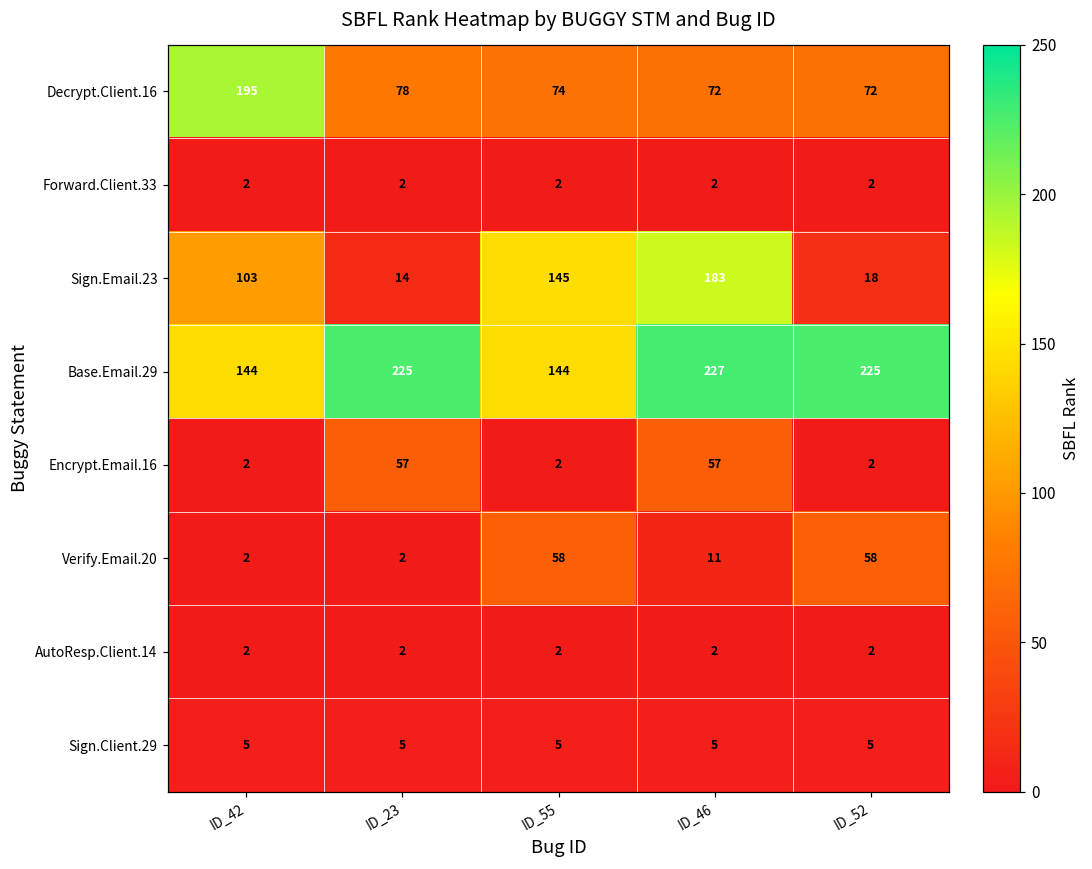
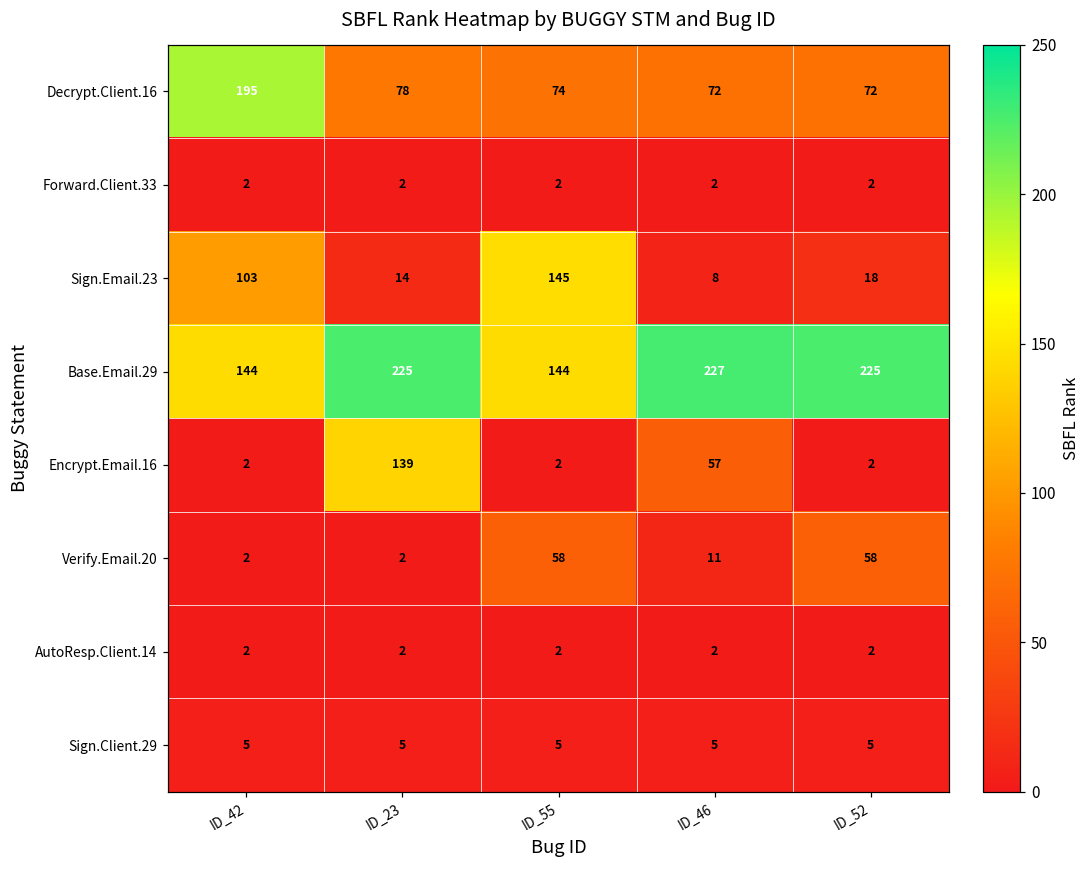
  {
    "Decrypt.Client.16": {
      "ID_42": 195,
      "ID_23": 78,
      "ID_55": 74,
      "ID_46": 72,
      "ID_52": 72
    },
    "Forward.Client.33": {
      "ID_42": 2,
      "ID_23": 2,
      "ID_55": 2,
      "ID_46": 2,
      "ID_52": 2
    },
    "Sign.Email.23": {
      "ID_42": 103,
      "ID_23": 14,
      "ID_55": 145,
-     "ID_46": 183,
+     "ID_46": 8,
      "ID_52": 18
    },
    "Base.Email.29": {
      "ID_42": 144,
      "ID_23": 225,
      "ID_55": 144,
      "ID_46": 227,
      "ID_52": 225
    },
    "Encrypt.Email.16": {
      "ID_42": 2,
-     "ID_23": 57,
+     "ID_23": 139,
      "ID_55": 2,
      "ID_46": 57,
      "ID_52": 2
    },
    "Verify.Email.20": {
      "ID_42": 2,
      "ID_23": 2,
      "ID_55": 58,
      "ID_46": 11,
      "ID_52": 58
    },
    "AutoResp.Client.14": {
      "ID_42": 2,
      "ID_23": 2,
      "ID_55": 2,
      "ID_46": 2,
      "ID_52": 2
    },
    "Sign.Client.29": {
      "ID_42": 5,
      "ID_23": 5,
      "ID_55": 5,
      "ID_46": 5,
      "ID_52": 5
    }
  }
